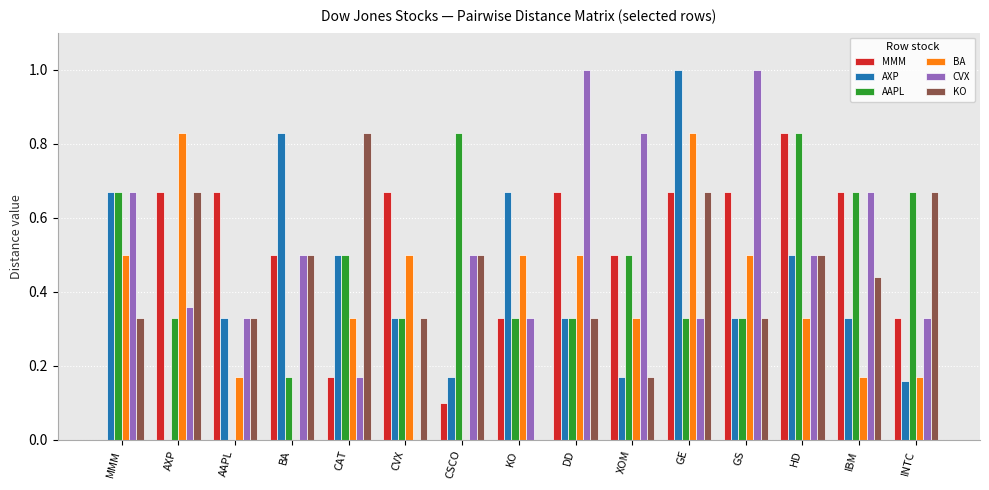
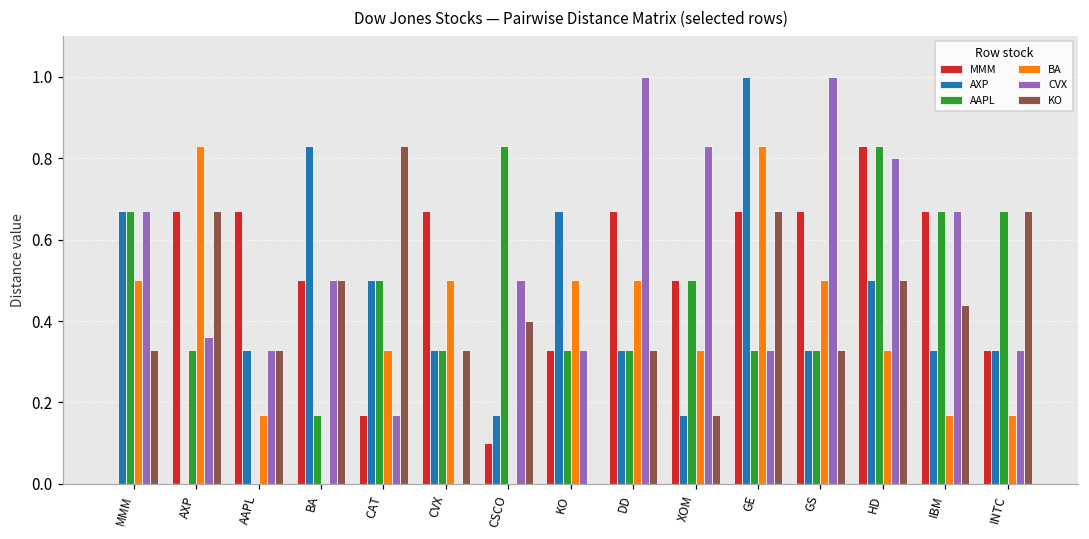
  {
    "MMM": {
      "MMM": 0.00,
      "AXP": 0.67,
      "AAPL": 0.67,
      "BA": 0.50,
      "CAT": 0.17,
      "CVX": 0.67,
      "CSCO": 0.10,
      "KO": 0.33,
      "DD": 0.67,
      "XOM": 0.50,
      "GE": 0.67,
      "GS": 0.67,
      "HD": 0.83,
      "IBM": 0.67,
      "INTC": 0.33
    },
    "AXP": {
      "MMM": 0.67,
      "AXP": 0.00,
      "AAPL": 0.33,
      "BA": 0.83,
      "CAT": 0.50,
      "CVX": 0.33,
      "CSCO": 0.17,
      "KO": 0.67,
      "DD": 0.33,
      "XOM": 0.17,
      "GE": 1.00,
      "GS": 0.33,
      "HD": 0.50,
      "IBM": 0.33,
-     "INTC": 0.16
+     "INTC": 0.33
    },
    "AAPL": {
      "MMM": 0.67,
      "AXP": 0.33,
      "AAPL": 0.00,
      "BA": 0.17,
      "CAT": 0.50,
      "CVX": 0.33,
      "CSCO": 0.83,
      "KO": 0.33,
      "DD": 0.33,
      "XOM": 0.50,
      "GE": 0.33,
      "GS": 0.33,
      "HD": 0.83,
      "IBM": 0.67,
      "INTC": 0.67
    },
    "BA": {
      "MMM": 0.50,
      "AXP": 0.83,
      "AAPL": 0.17,
      "BA": 0.00,
      "CAT": 0.33,
      "CVX": 0.50,
      "CSCO": 0.00,
      "KO": 0.50,
      "DD": 0.50,
      "XOM": 0.33,
      "GE": 0.83,
      "GS": 0.50,
      "HD": 0.33,
      "IBM": 0.17,
      "INTC": 0.17
    },
    "CVX": {
      "MMM": 0.67,
      "AXP": 0.36,
      "AAPL": 0.33,
      "BA": 0.5,
      "CAT": 0.17,
      "CVX": 0.0,
      "CSCO": 0.5,
      "KO": 0.33,
      "DD": 1.0,
      "XOM": 0.83,
      "GE": 0.33,
      "GS": 1.0,
-     "HD": 0.5,
+     "HD": 0.8,
      "IBM": 0.67,
      "INTC": 0.33
    },
    "KO": {
      "MMM": 0.33,
      "AXP": 0.67,
      "AAPL": 0.33,
      "BA": 0.5,
      "CAT": 0.83,
      "CVX": 0.33,
-     "CSCO": 0.5,
+     "CSCO": 0.4,
      "KO": 0.0,
      "DD": 0.33,
      "XOM": 0.17,
      "GE": 0.67,
      "GS": 0.33,
      "HD": 0.5,
      "IBM": 0.44,
      "INTC": 0.67
    }
  }
